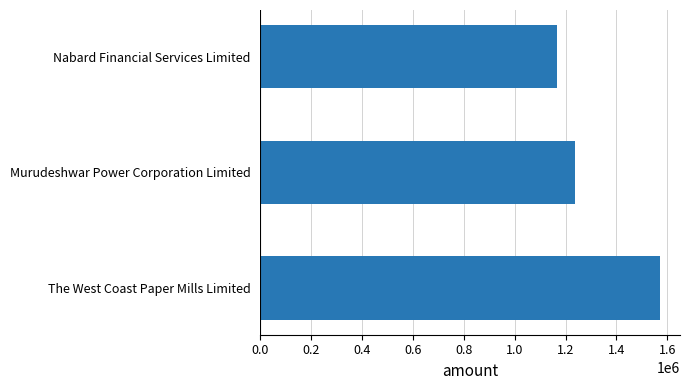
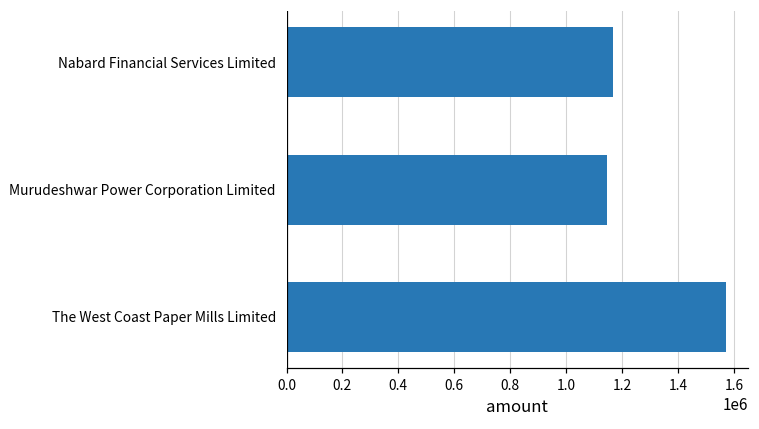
  {
    "Nabard Financial Services Limited": 1170000,
-   "Murudeshwar Power Corporation Limited": 1240000,
+   "Murudeshwar Power Corporation Limited": 1150000,
    "The West Coast Paper Mills Limited": 1570000
  }
